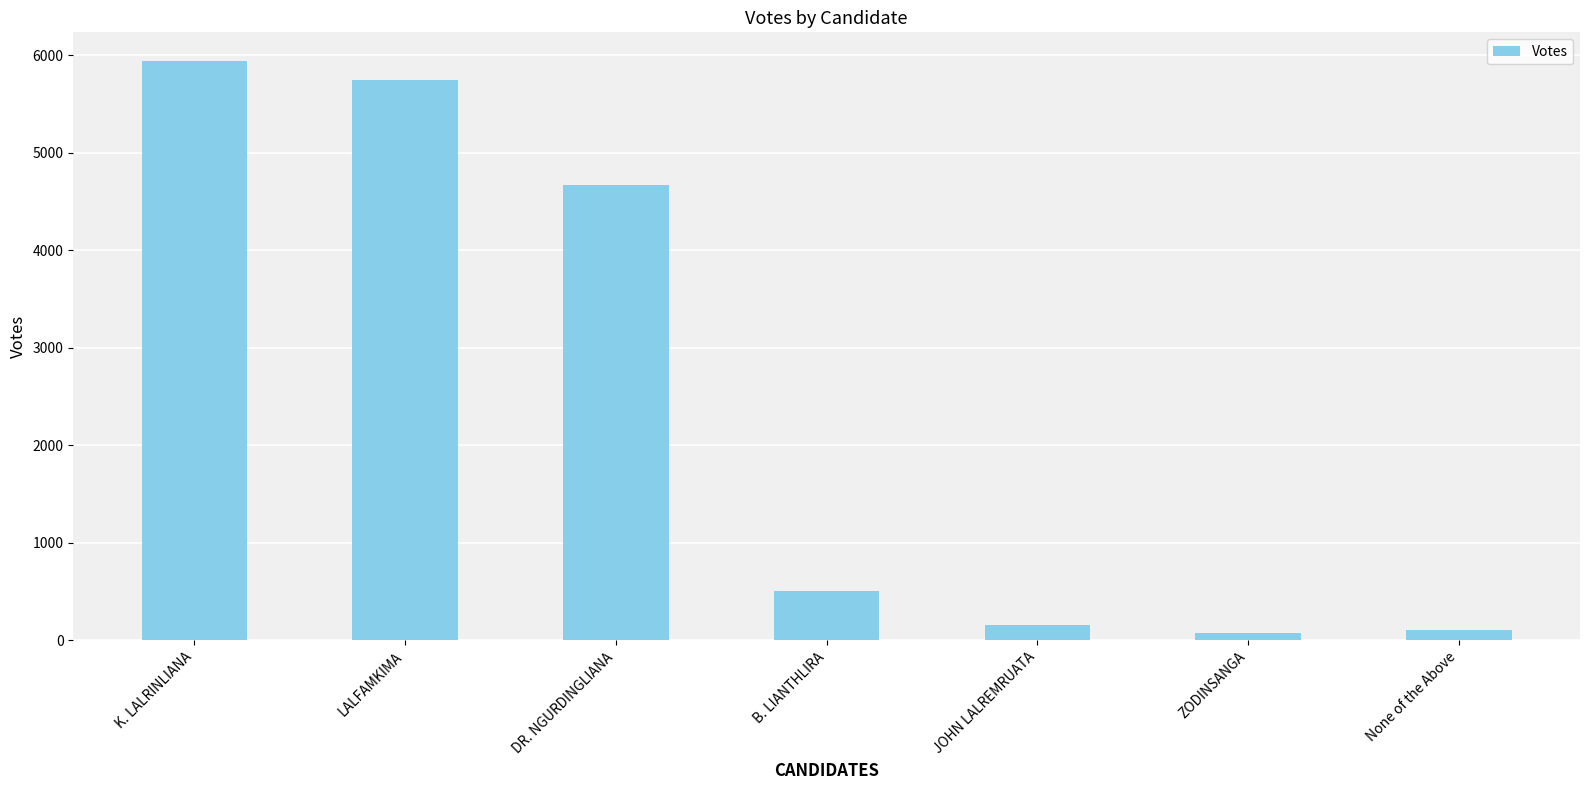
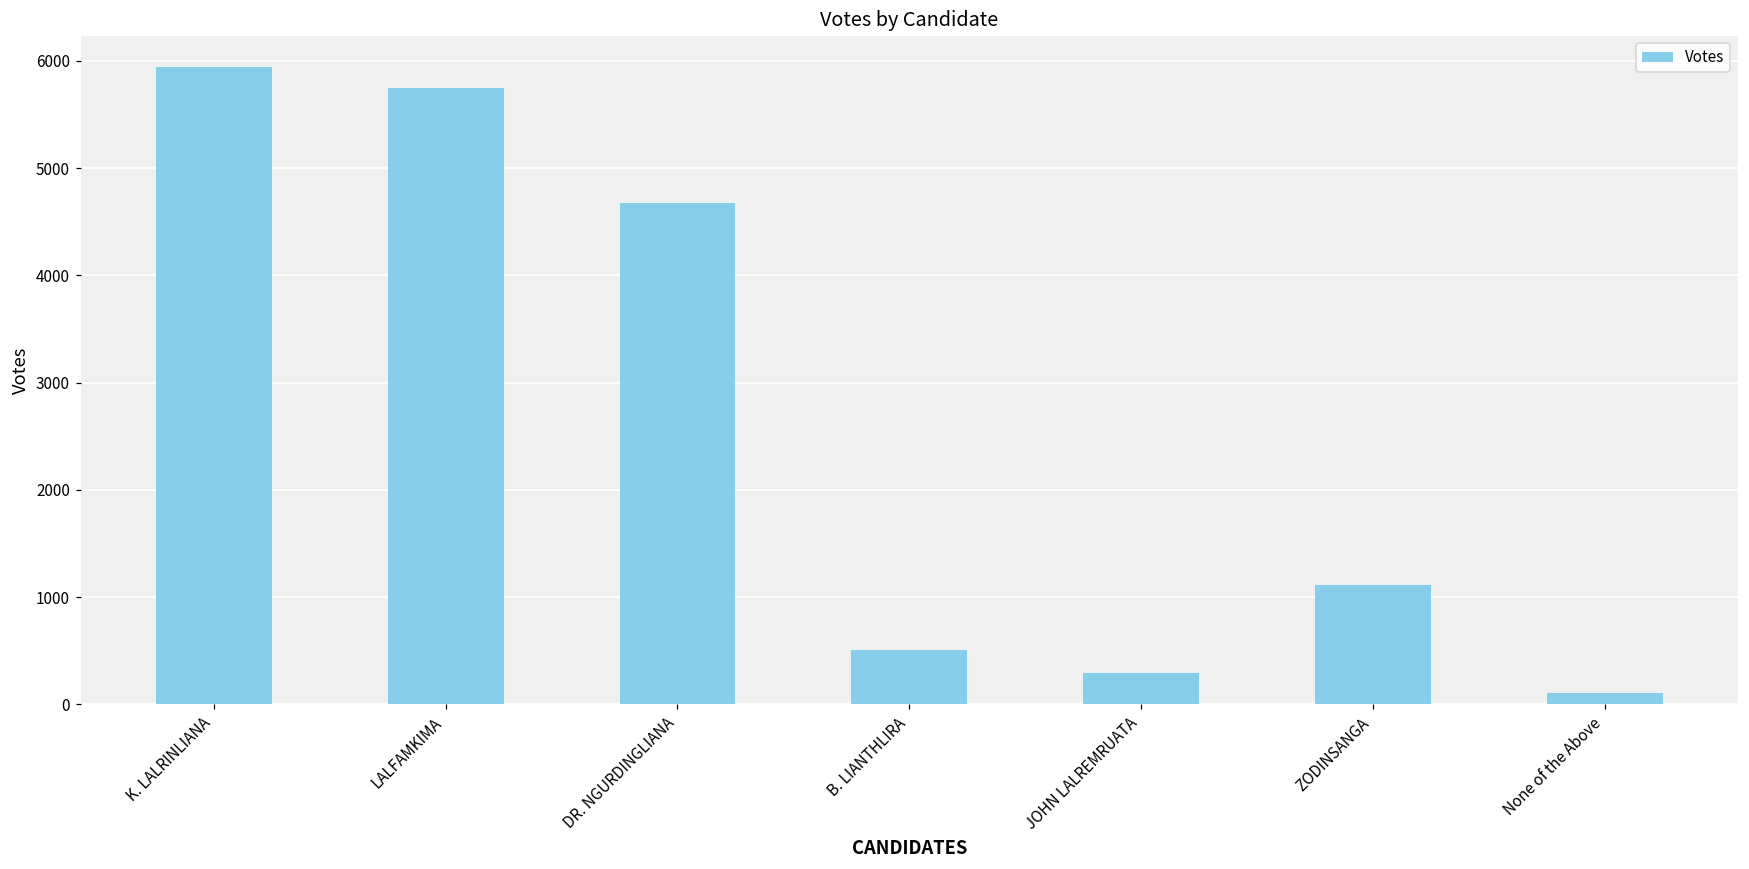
  {
    "K. LALRINLIANA": 5900,
    "LALFAMKIMA": 5700,
    "DR. NGURDINGLIANA": 4700,
    "B. LIANTHLIRA": 500,
-   "JOHN LALREMRUATA": 200,
-   "ZODINSANGA": 100,
+   "JOHN LALREMRUATA": 300,
+   "ZODINSANGA": 1100,
    "None of the Above": 100
  }
